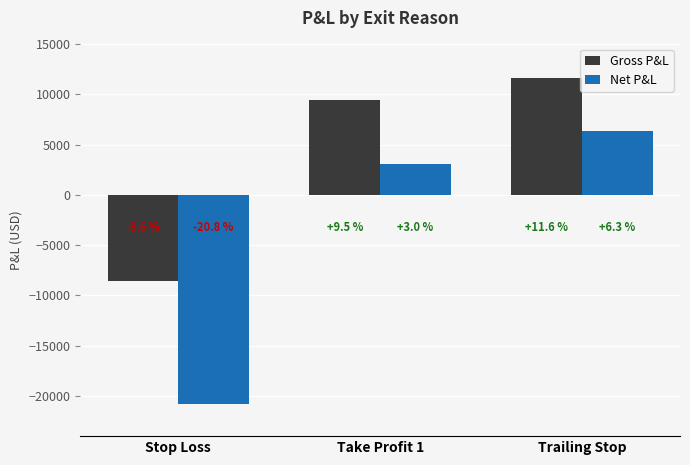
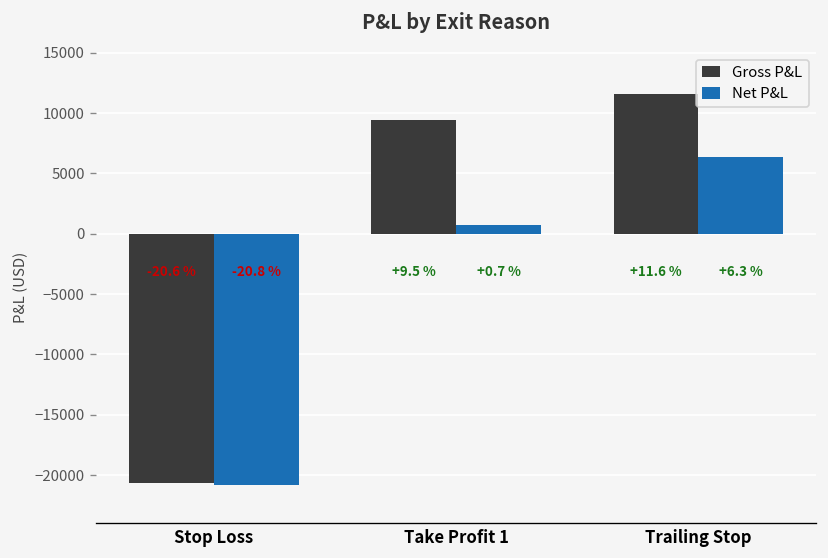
  {
    "Gross P&L": {
-     "Stop Loss": "-8.6 %"
+     "Stop Loss": "-20.6 %"
    },
    "Net P&L": {
      "Stop Loss": "-20.8 %",
-     "Take Profit 1": "+3.0 %"
+     "Take Profit 1": "+0.7 %"
    }
  }
